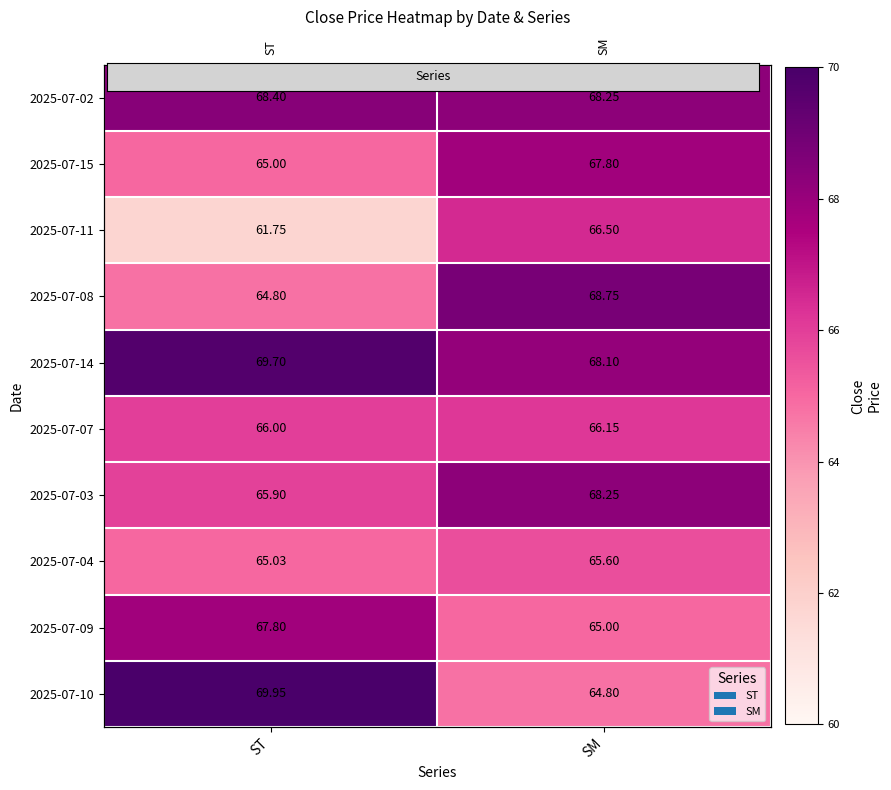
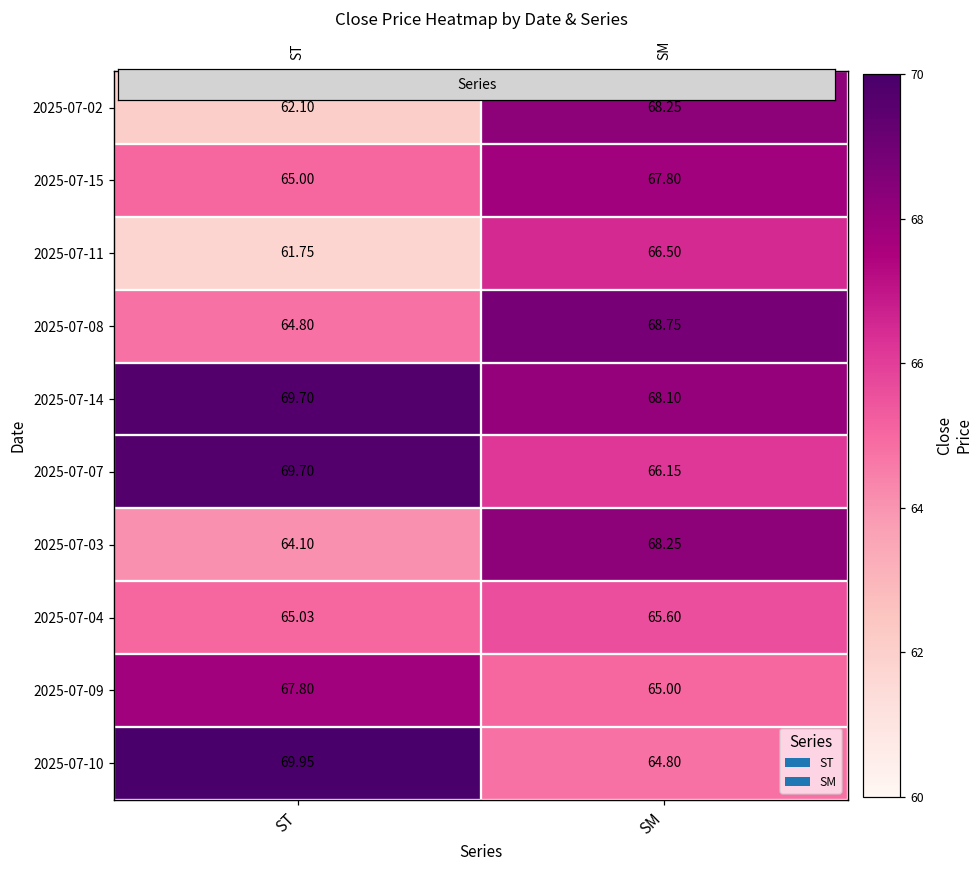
  {
    "2025-07-02": {
-     "ST": 68.40,
+     "ST": 62.10,
      "SM": 68.25
    },
    "2025-07-15": {
      "ST": 65.00,
      "SM": 67.80
    },
    "2025-07-11": {
      "ST": 61.75,
      "SM": 66.50
    },
    "2025-07-08": {
      "ST": 64.80,
      "SM": 68.75
    },
    "2025-07-14": {
      "ST": 69.70,
      "SM": 68.10
    },
    "2025-07-07": {
-     "ST": 66.00,
+     "ST": 69.70,
      "SM": 66.15
    },
    "2025-07-03": {
-     "ST": 65.90,
+     "ST": 64.10,
      "SM": 68.25
    },
    "2025-07-04": {
      "ST": 65.03,
      "SM": 65.60
    },
    "2025-07-09": {
      "ST": 67.80,
      "SM": 65.00
    },
    "2025-07-10": {
      "ST": 69.95,
      "SM": 64.80
    }
  }
